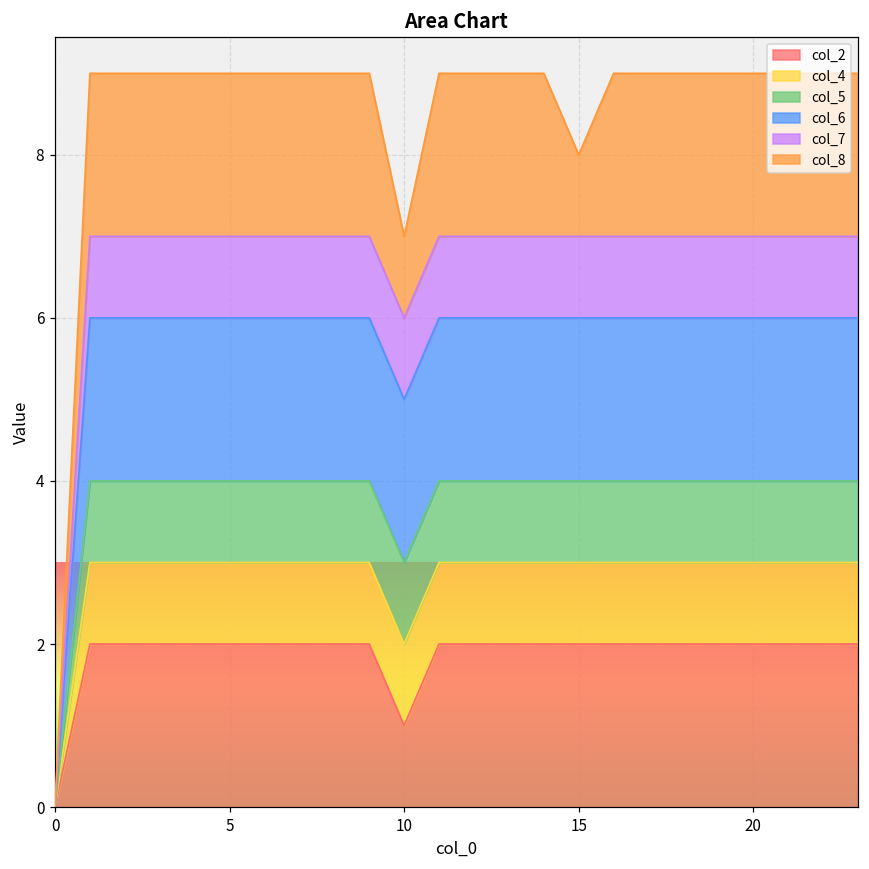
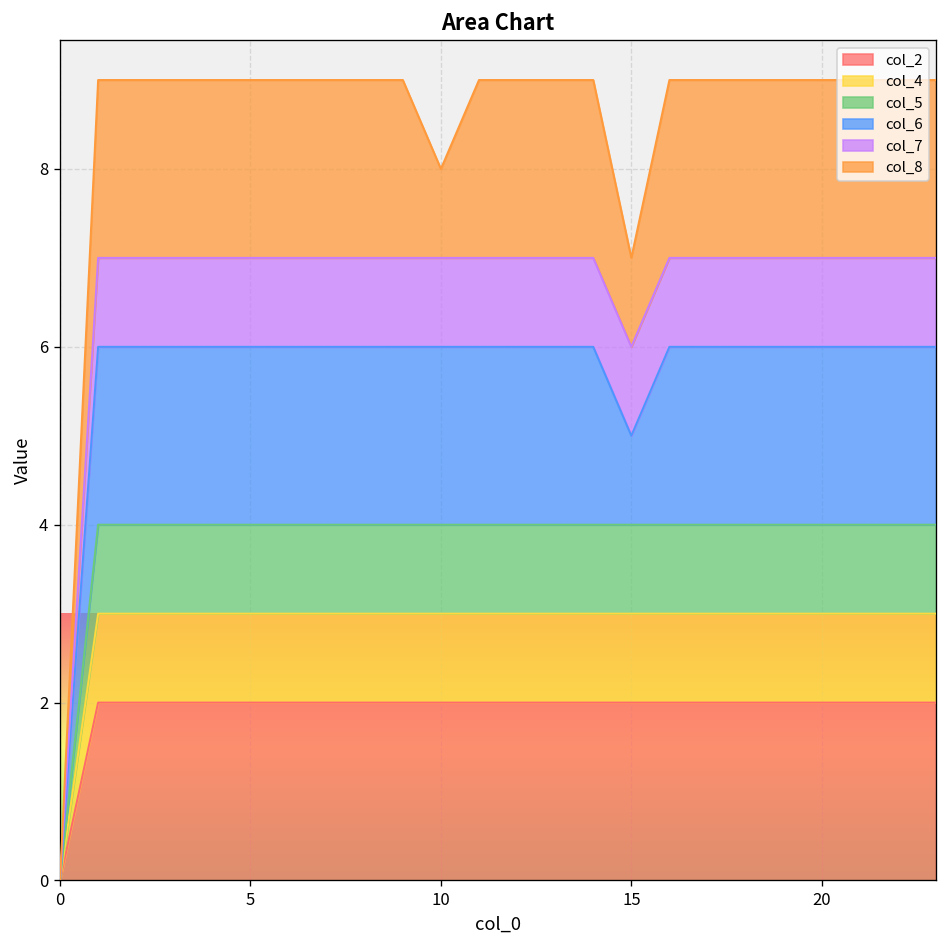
  {
    "col_2": {
      "5": 2,
-     "10": 1,
+     "10": 2,
      "15": 2,
      "20": 2
    },
    "col_4": {
      "5": 3,
      "15": 3,
      "20": 3
    },
    "col_5": {
      "5": 4,
      "15": 4,
      "20": 4
    },
    "col_6": {
      "5": 6,
-     "15": 2,
+     "15": 1,
      "20": 6
    },
    "col_7": {
      "5": 7,
      "20": 7
    },
    "col_8": {
      "5": 9,
      "20": 9
    }
  }
